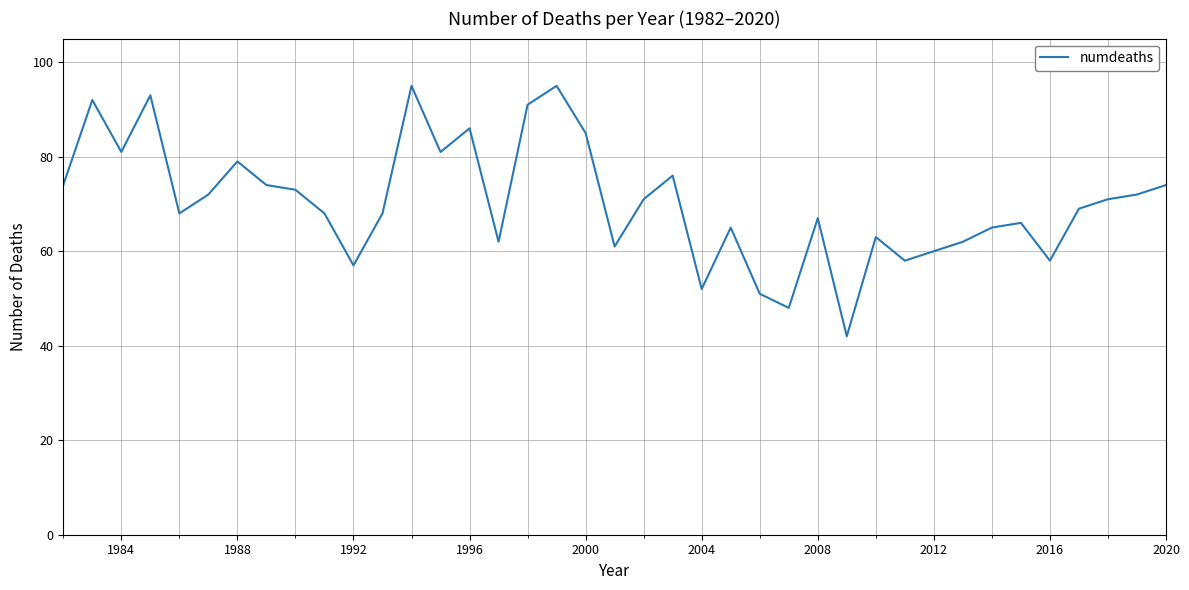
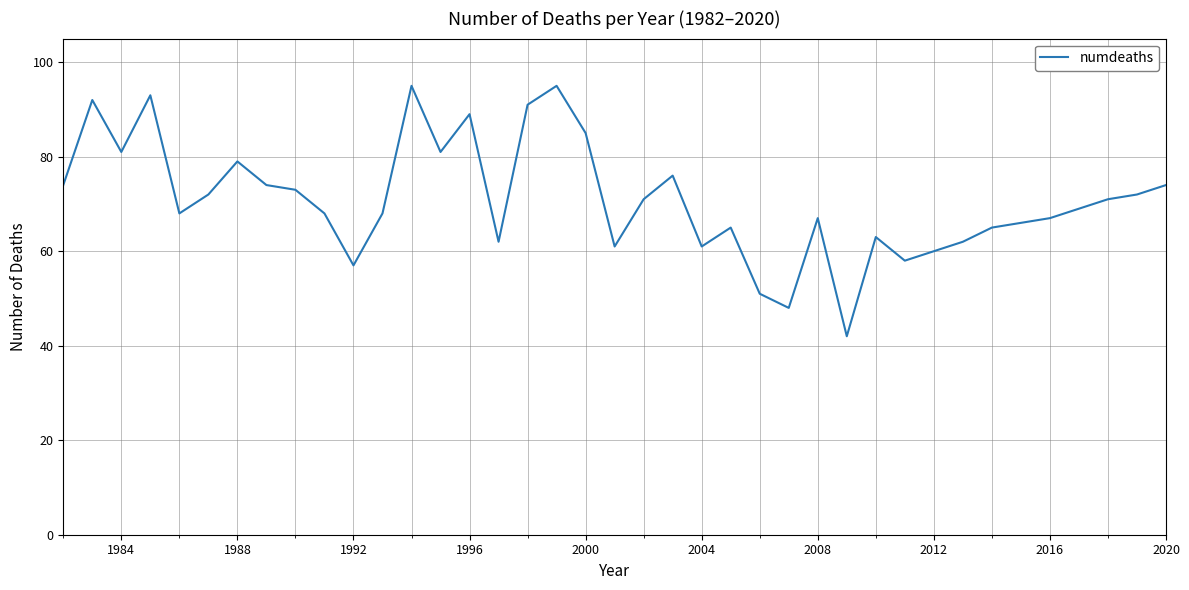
  {
    "1984": 81,
    "1988": 79,
    "1992": 57,
-   "1996": 86,
+   "1996": 89,
    "2000": 85,
-   "2004": 52,
+   "2004": 61,
    "2008": 67,
    "2012": 60,
-   "2016": 58,
+   "2016": 67,
    "2020": 74
  }
